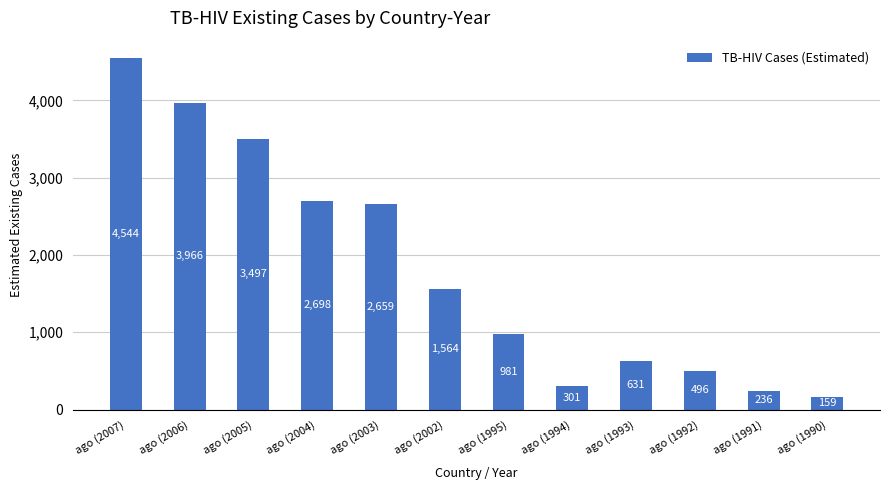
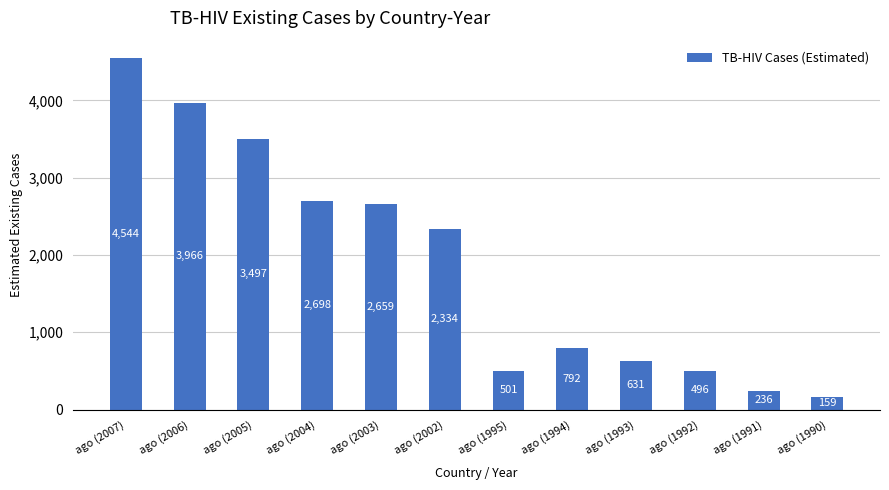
  {
    "ago (2007)": "4,544",
    "ago (2006)": "3,966",
    "ago (2005)": "3,497",
    "ago (2004)": "2,698",
    "ago (2003)": "2,659",
-   "ago (2002)": "1,564",
-   "ago (1995)": "981",
-   "ago (1994)": "301",
+   "ago (2002)": "2,334",
+   "ago (1995)": "501",
+   "ago (1994)": "792",
    "ago (1993)": "631",
    "ago (1992)": "496",
    "ago (1991)": "236",
    "ago (1990)": "159"
  }
